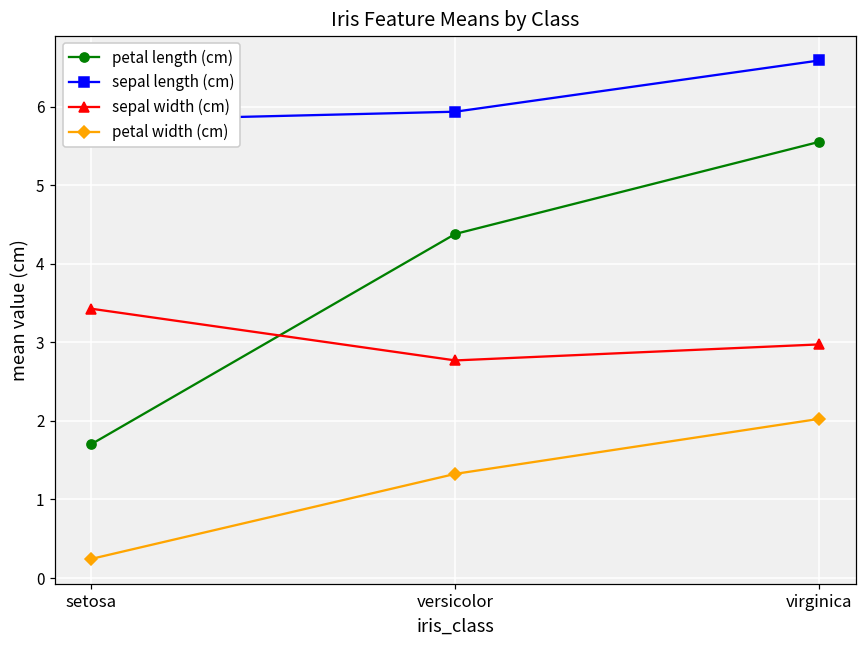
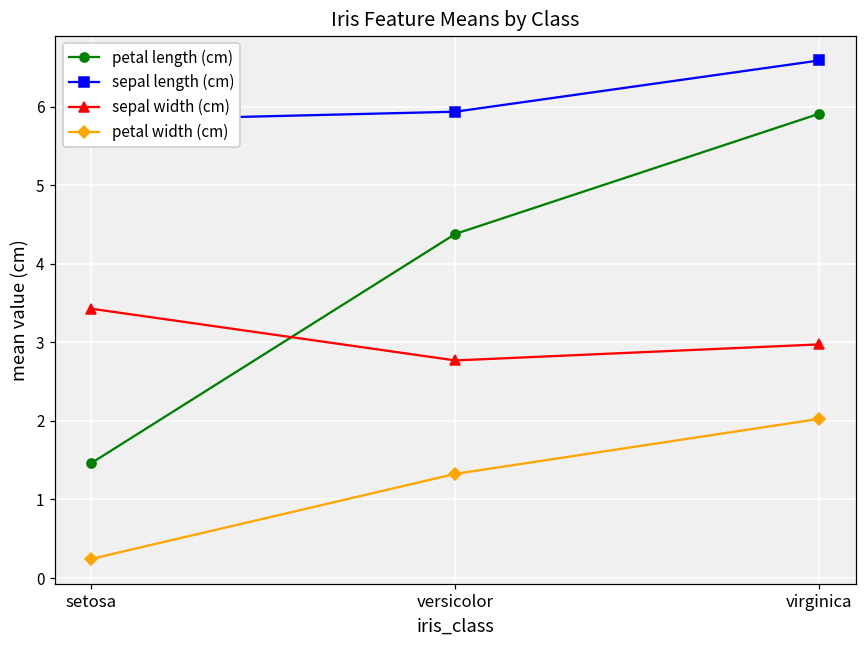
  {
    "petal length (cm)": {
-     "setosa": 1.7,
+     "setosa": 1.5,
      "versicolor": 4.4,
-     "virginica": 5.6
+     "virginica": 5.9
    },
    "sepal length (cm)": {
      "versicolor": 5.9,
      "virginica": 6.6
    },
    "sepal width (cm)": {
      "setosa": 3.4,
      "versicolor": 2.8,
      "virginica": 3.0
    },
    "petal width (cm)": {
      "setosa": 0.2,
      "versicolor": 1.3,
      "virginica": 2.0
    }
  }
